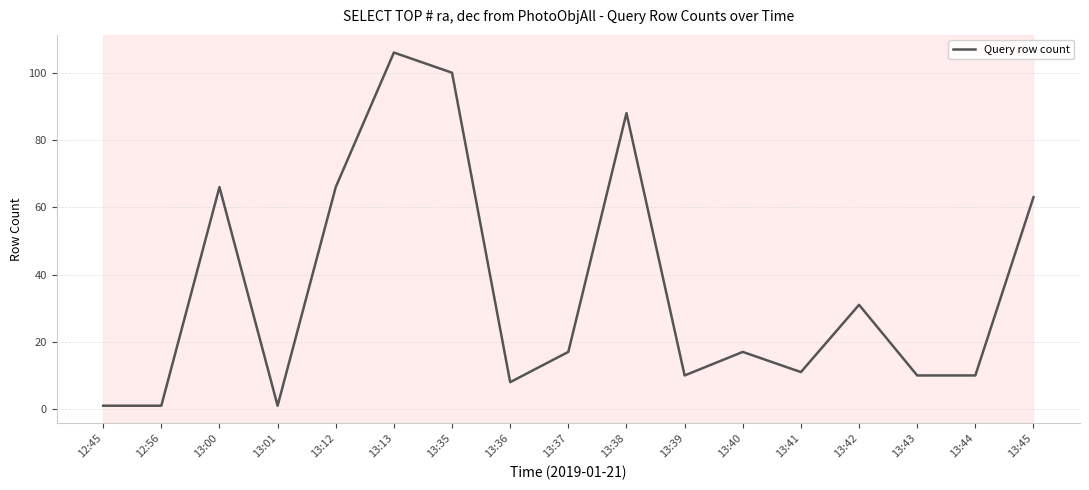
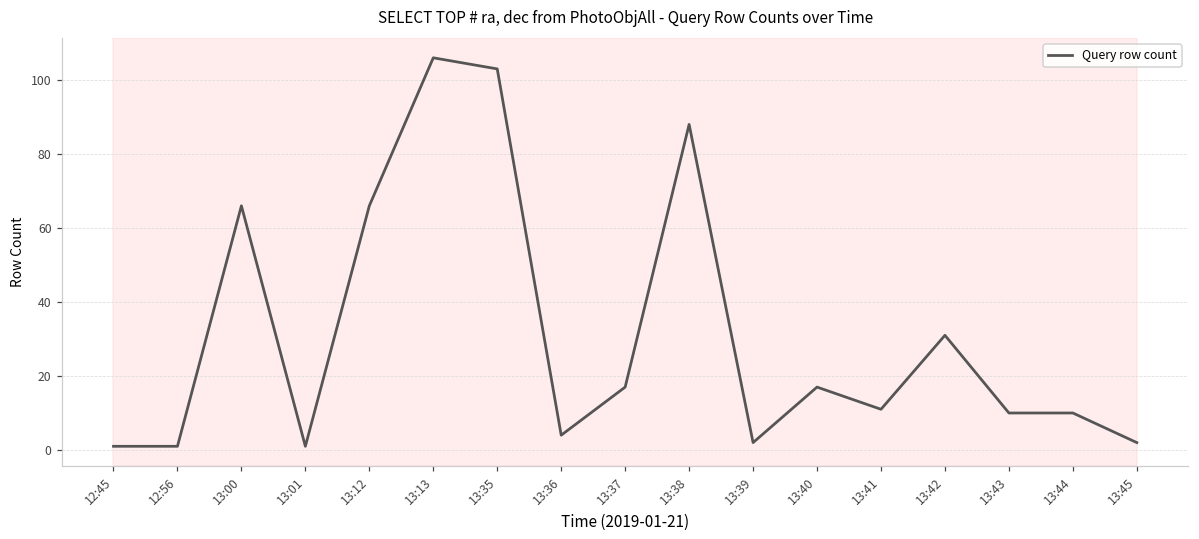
  {
    "12:45": 1,
    "12:56": 1,
    "13:00": 66,
    "13:01": 1,
    "13:12": 66,
    "13:13": 106,
-   "13:35": 100,
-   "13:36": 8,
+   "13:35": 103,
+   "13:36": 4,
    "13:37": 17,
    "13:38": 88,
-   "13:39": 10,
+   "13:39": 2,
    "13:40": 17,
    "13:41": 11,
    "13:42": 31,
    "13:43": 10,
    "13:44": 10,
-   "13:45": 63
+   "13:45": 2
  }
